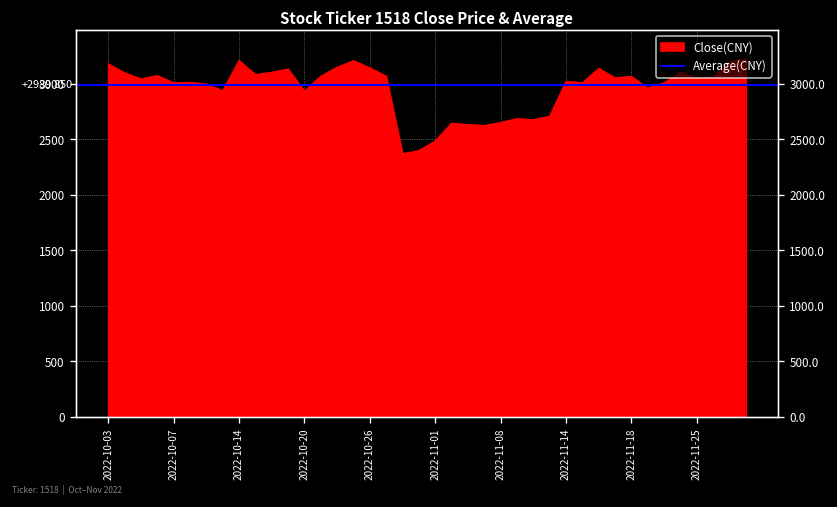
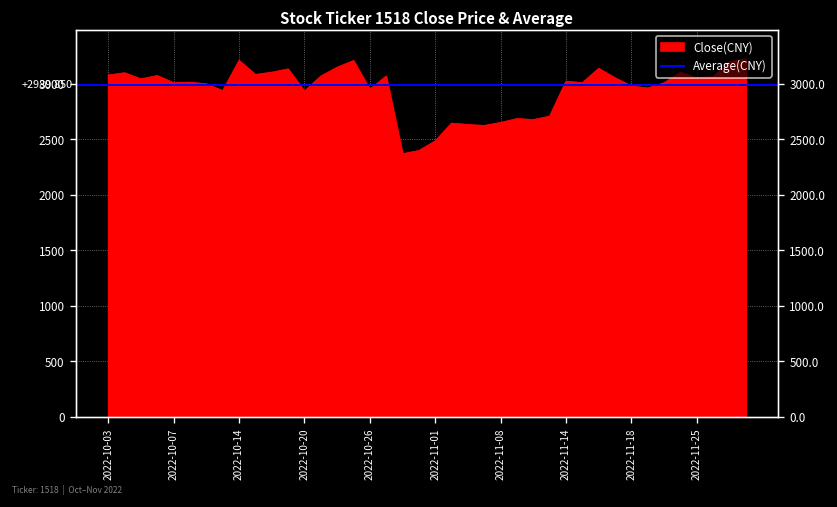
  {
-   "2022-10-03": 3200,
+   "2022-10-03": 3100,
    "2022-10-07": 3000,
    "2022-10-14": 3200,
    "2022-10-20": 2900,
-   "2022-10-26": 3100,
+   "2022-10-26": 3000,
    "2022-11-01": 2500,
    "2022-11-08": 2700,
    "2022-11-14": 3000,
-   "2022-11-18": 3100,
+   "2022-11-18": 3000,
    "2022-11-25": 3100
  }
